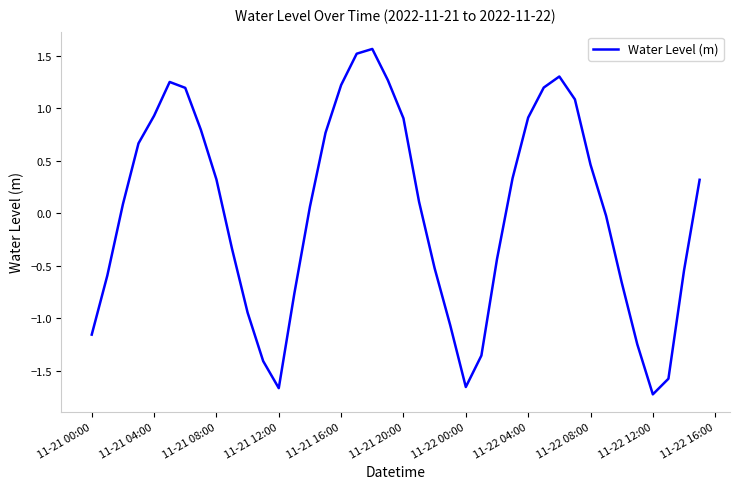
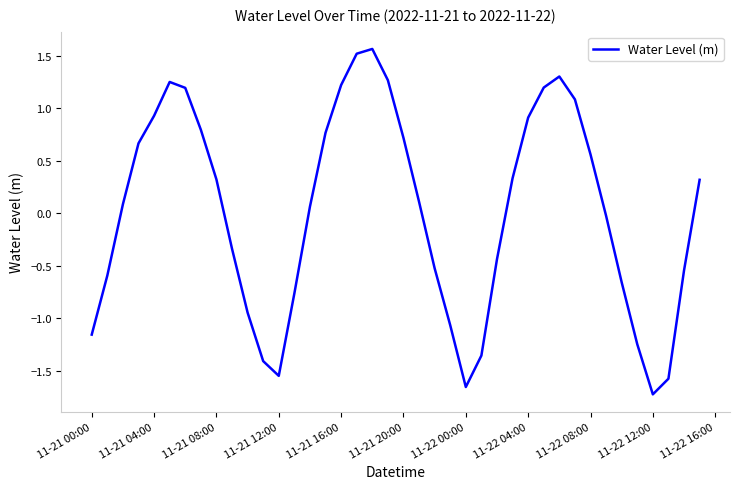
  {
    "11-21 00:00": -1.16,
    "11-21 04:00": 0.93,
    "11-21 08:00": 0.32,
-   "11-21 12:00": -1.67,
+   "11-21 12:00": -1.55,
    "11-21 16:00": 1.22,
-   "11-21 20:00": 0.90,
+   "11-21 20:00": 0.72,
    "11-22 00:00": -1.66,
    "11-22 04:00": 0.91,
-   "11-22 08:00": 0.46,
+   "11-22 08:00": 0.56,
    "11-22 12:00": -1.73
  }
